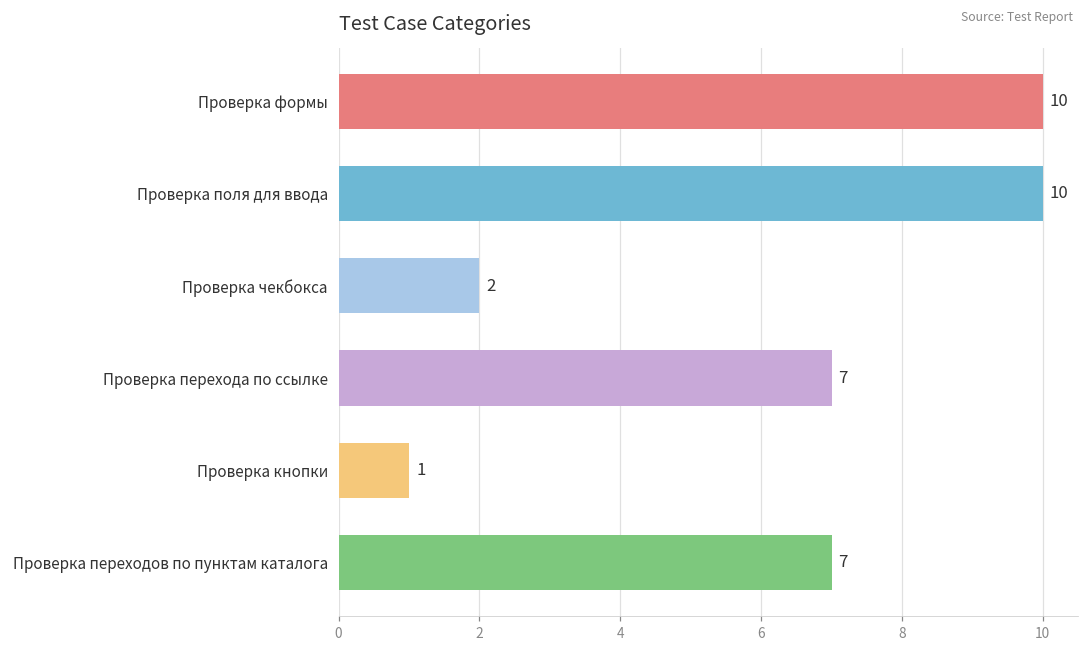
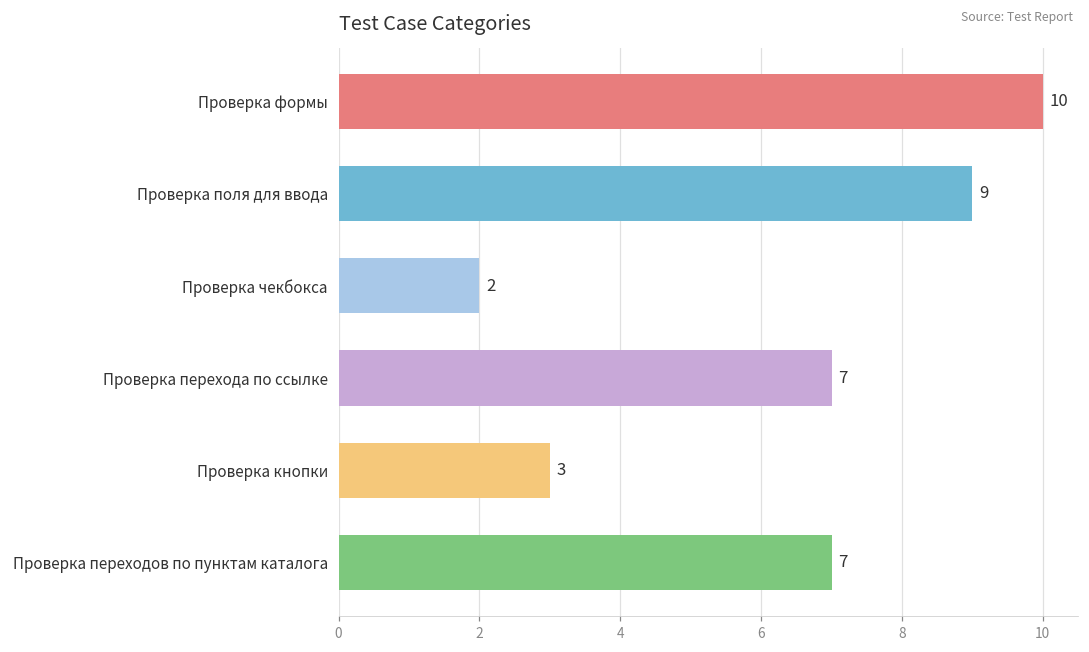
  {
    "Проверка формы": 10,
-   "Проверка поля для ввода": 10,
+   "Проверка поля для ввода": 9,
    "Проверка чекбокса": 2,
    "Проверка перехода по ссылке": 7,
-   "Проверка кнопки": 1,
+   "Проверка кнопки": 3,
    "Проверка переходов по пунктам каталога": 7
  }
